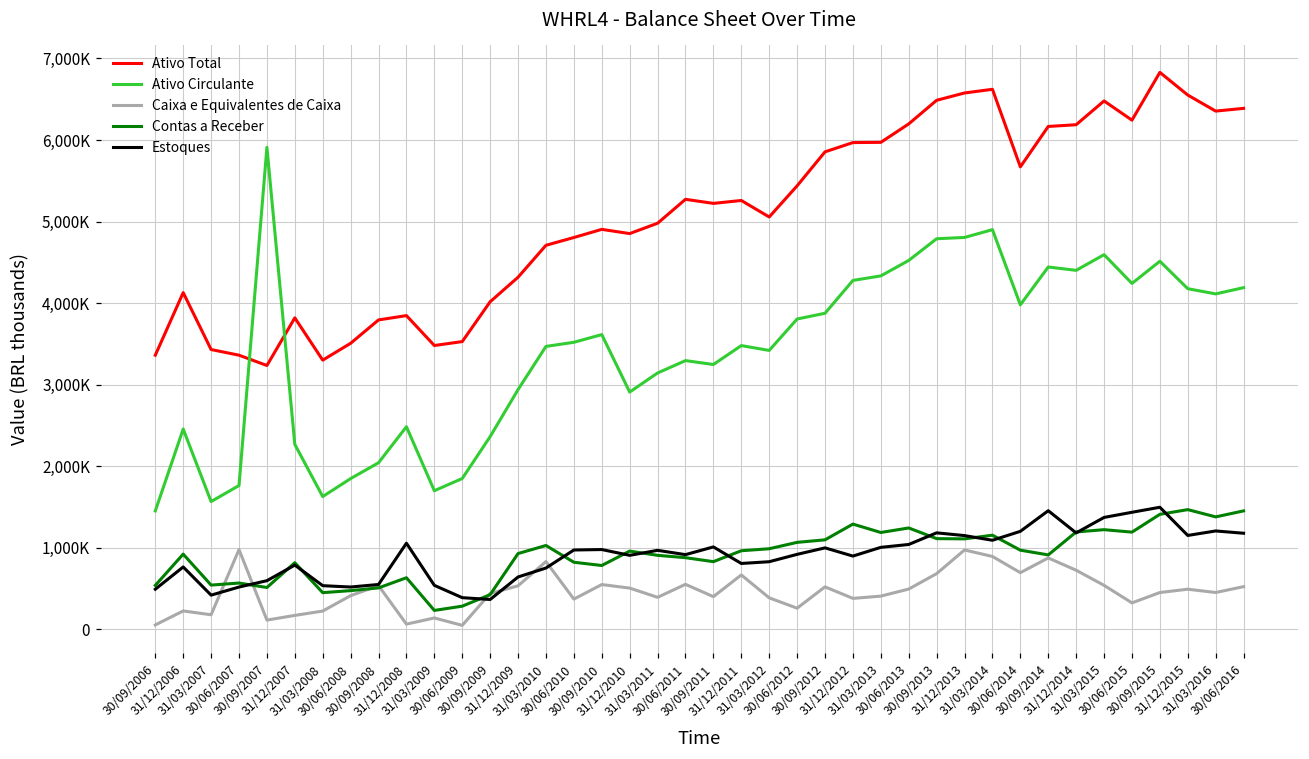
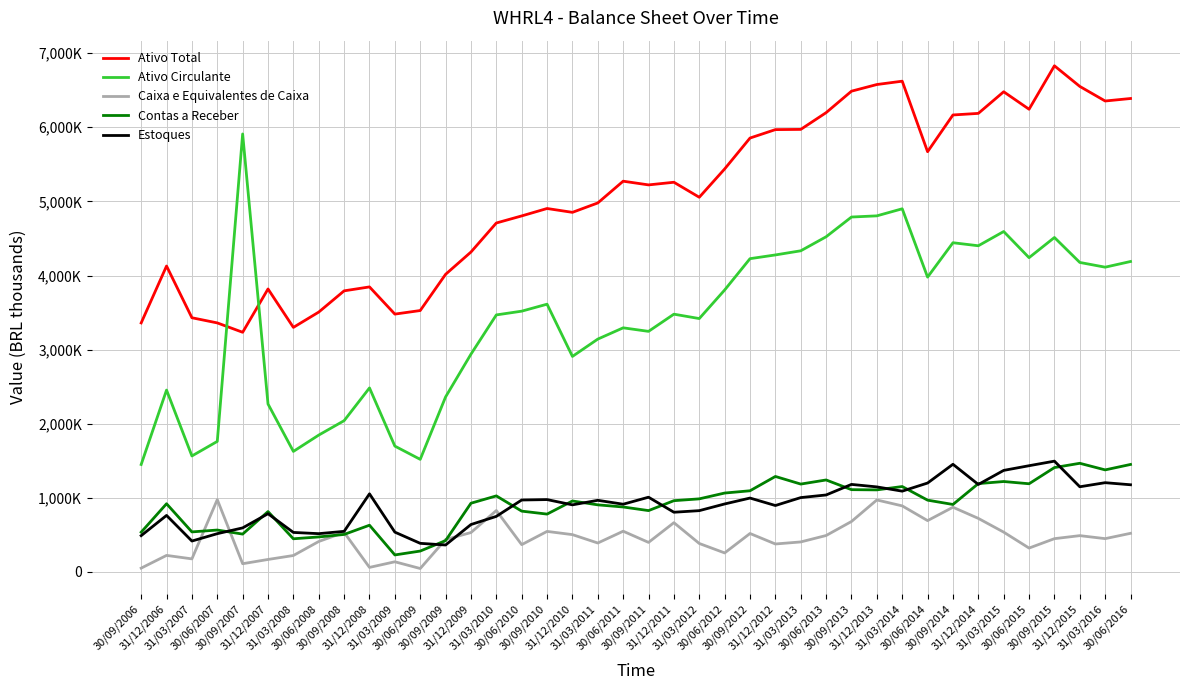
  {
    "Ativo Total": {
      "30/09/2006": "3,400,000",
      "31/12/2006": "4,100,000",
      "31/03/2007": "3,400,000",
      "30/06/2007": "3,400,000",
      "30/09/2007": "3,200,000",
      "31/12/2007": "3,800,000",
      "31/03/2008": "3,300,000",
      "30/06/2008": "3,500,000",
      "30/09/2008": "3,800,000",
      "31/12/2008": "3,800,000",
      "31/03/2009": "3,500,000",
      "30/06/2009": "3,500,000",
      "30/09/2009": "4,000,000",
      "31/12/2009": "4,300,000",
      "31/03/2010": "4,700,000",
      "30/06/2010": "4,800,000",
      "30/09/2010": "4,900,000",
      "31/12/2010": "4,900,000",
      "31/03/2011": "5,000,000",
      "30/06/2011": "5,300,000",
      "30/09/2011": "5,200,000",
      "31/12/2011": "5,300,000",
      "31/03/2012": "5,100,000",
      "30/06/2012": "5,400,000",
      "30/09/2012": "5,900,000",
      "31/12/2012": "6,000,000",
      "31/03/2013": "6,000,000",
      "30/06/2013": "6,200,000",
      "30/09/2013": "6,500,000",
      "31/12/2013": "6,600,000",
      "31/03/2014": "6,600,000",
      "30/06/2014": "5,700,000",
      "30/09/2014": "6,200,000",
      "31/12/2014": "6,200,000",
      "31/03/2015": "6,500,000",
      "30/06/2015": "6,200,000",
      "30/09/2015": "6,800,000",
      "31/12/2015": "6,600,000",
      "31/03/2016": "6,400,000",
      "30/06/2016": "6,400,000"
    },
    "Ativo Circulante": {
      "30/09/2006": "1,500,000",
      "31/12/2006": "2,500,000",
      "31/03/2007": "1,600,000",
      "30/06/2007": "1,800,000",
      "30/09/2007": "5,900,000",
      "31/12/2007": "2,300,000",
      "31/03/2008": "1,600,000",
      "30/06/2008": "1,800,000",
      "30/09/2008": "2,000,000",
      "31/12/2008": "2,500,000",
      "31/03/2009": "1,700,000",
-     "30/06/2009": "1,800,000",
+     "30/06/2009": "1,500,000",
      "30/09/2009": "2,400,000",
      "31/12/2009": "2,900,000",
      "31/03/2010": "3,500,000",
      "30/06/2010": "3,500,000",
      "30/09/2010": "3,600,000",
      "31/12/2010": "2,900,000",
      "31/03/2011": "3,100,000",
      "30/06/2011": "3,300,000",
      "30/09/2011": "3,200,000",
      "31/12/2011": "3,500,000",
      "31/03/2012": "3,400,000",
      "30/06/2012": "3,800,000",
-     "30/09/2012": "3,900,000",
+     "30/09/2012": "4,200,000",
      "31/12/2012": "4,300,000",
      "31/03/2013": "4,300,000",
      "30/06/2013": "4,500,000",
      "30/09/2013": "4,800,000",
      "31/12/2013": "4,800,000",
      "31/03/2014": "4,900,000",
      "30/06/2014": "4,000,000",
      "30/09/2014": "4,400,000",
      "31/12/2014": "4,400,000",
      "31/03/2015": "4,600,000",
      "30/06/2015": "4,200,000",
      "30/09/2015": "4,500,000",
      "31/12/2015": "4,200,000",
      "31/03/2016": "4,100,000",
      "30/06/2016": "4,200,000"
    },
    "Caixa e Equivalentes de Caixa": {
      "30/09/2006": "100,000",
      "31/12/2006": "200,000",
      "31/03/2007": "200,000",
      "30/06/2007": "1,000,000",
      "30/09/2007": "100,000",
      "31/12/2007": "200,000",
      "31/03/2008": "200,000",
      "30/06/2008": "400,000",
      "31/12/2008": "100,000",
      "31/03/2009": "100,000",
      "30/06/2009": "0",
      "31/12/2009": "500,000",
      "31/03/2010": "800,000",
      "30/06/2010": "400,000",
      "30/09/2010": "500,000",
      "31/12/2010": "500,000",
      "31/03/2011": "400,000",
      "30/06/2011": "500,000",
      "30/09/2011": "400,000",
      "31/12/2011": "700,000",
      "31/03/2012": "400,000",
      "30/06/2012": "300,000",
      "30/09/2012": "500,000",
      "31/12/2012": "400,000",
      "31/03/2013": "400,000",
      "30/06/2013": "500,000",
      "30/09/2013": "700,000",
      "31/12/2013": "1,000,000",
      "31/03/2014": "900,000",
      "30/06/2014": "700,000",
      "30/09/2014": "900,000",
      "31/12/2014": "700,000",
      "31/03/2015": "500,000",
      "30/06/2015": "300,000",
      "30/09/2015": "400,000",
      "31/12/2015": "500,000",
      "31/03/2016": "400,000",
      "30/06/2016": "500,000"
    },
    "Contas a Receber": {
      "30/09/2006": "500,000",
      "31/12/2006": "900,000",
      "31/03/2007": "500,000",
      "30/06/2007": "600,000",
      "30/09/2007": "500,000",
      "31/03/2008": "400,000",
      "30/06/2008": "500,000",
      "31/12/2008": "600,000",
      "31/03/2009": "200,000",
      "30/06/2009": "300,000",
      "31/12/2009": "900,000",
      "31/03/2010": "1,000,000",
      "30/06/2010": "800,000",
      "30/09/2010": "800,000",
      "31/12/2010": "1,000,000",
      "31/03/2011": "900,000",
      "30/06/2011": "900,000",
      "30/09/2011": "800,000",
      "31/12/2011": "1,000,000",
      "31/03/2012": "1,000,000",
      "30/06/2012": "1,100,000",
      "30/09/2012": "1,100,000",
      "31/12/2012": "1,300,000",
      "31/03/2013": "1,200,000",
      "30/06/2013": "1,200,000",
      "30/09/2013": "1,100,000",
      "31/12/2013": "1,100,000",
      "31/03/2014": "1,200,000",
      "30/06/2014": "1,000,000",
      "30/09/2014": "900,000",
      "31/03/2015": "1,200,000",
      "30/06/2015": "1,200,000",
      "30/09/2015": "1,400,000",
      "31/12/2015": "1,500,000",
      "31/03/2016": "1,400,000",
      "30/06/2016": "1,500,000"
    },
    "Estoques": {
      "30/09/2006": "500,000",
      "31/12/2006": "800,000",
      "31/03/2007": "400,000",
      "30/06/2007": "500,000",
      "30/09/2007": "600,000",
      "31/03/2008": "500,000",
      "30/06/2008": "500,000",
      "31/12/2008": "1,100,000",
      "31/03/2009": "500,000",
      "30/06/2009": "400,000",
      "30/09/2009": "400,000",
      "31/12/2009": "600,000",
      "31/03/2010": "800,000",
      "30/06/2010": "1,000,000",
      "30/09/2010": "1,000,000",
      "31/12/2010": "900,000",
      "31/03/2011": "1,000,000",
      "30/06/2011": "900,000",
      "30/09/2011": "1,000,000",
      "31/12/2011": "800,000",
      "31/03/2012": "800,000",
      "30/06/2012": "900,000",
      "30/09/2012": "1,000,000",
      "31/12/2012": "900,000",
      "31/03/2013": "1,000,000",
      "30/06/2013": "1,000,000",
      "30/09/2013": "1,200,000",
      "31/12/2013": "1,100,000",
      "31/03/2014": "1,100,000",
      "30/06/2014": "1,200,000",
      "30/09/2014": "1,500,000",
      "31/03/2015": "1,400,000",
      "30/06/2015": "1,400,000",
      "30/09/2015": "1,500,000",
      "31/12/2015": "1,100,000",
      "31/03/2016": "1,200,000",
      "30/06/2016": "1,200,000"
    }
  }
